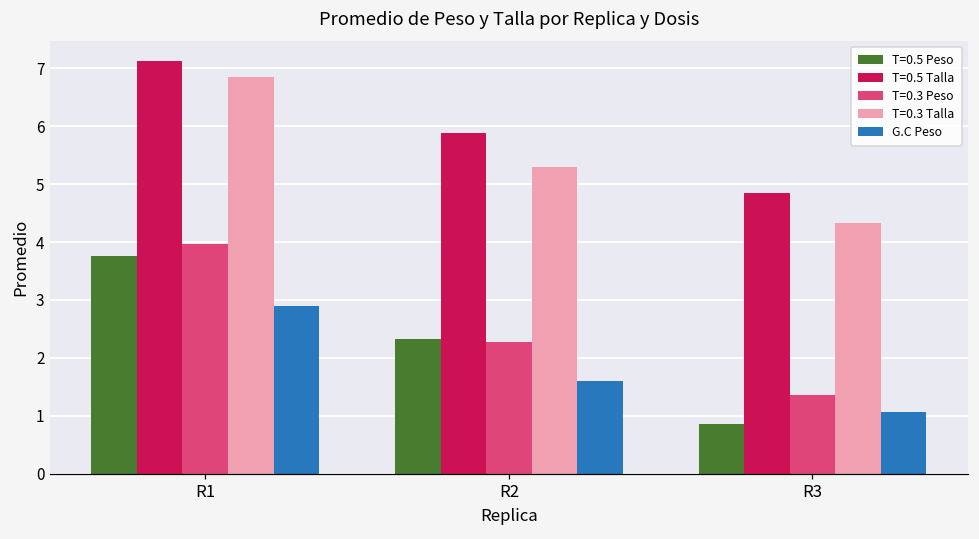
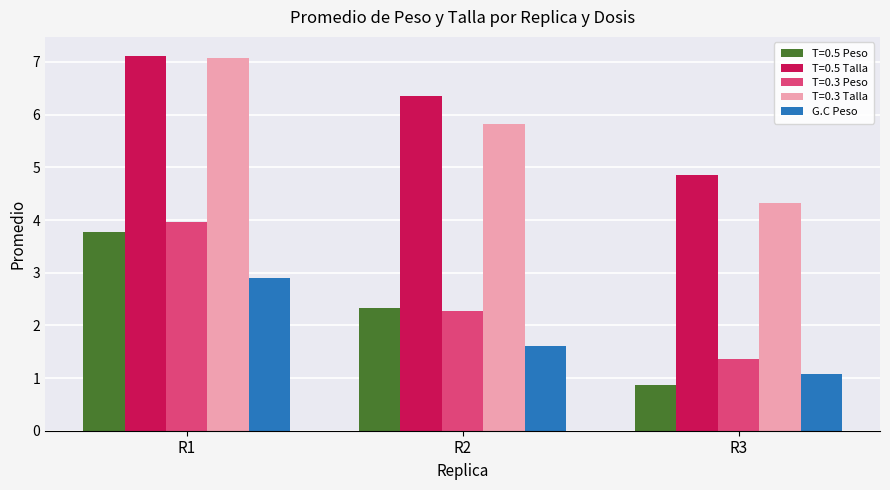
  {
    "T=0.5 Peso": {
      "R1": 3.8,
      "R2": 2.3,
      "R3": 0.9
    },
    "T=0.5 Talla": {
      "R1": 7.1,
-     "R2": 5.9,
+     "R2": 6.4,
      "R3": 4.9
    },
    "T=0.3 Peso": {
      "R1": 4.0,
      "R2": 2.3,
      "R3": 1.4
    },
    "T=0.3 Talla": {
-     "R1": 6.8,
-     "R2": 5.3,
+     "R1": 7.1,
+     "R2": 5.8,
      "R3": 4.3
    },
    "G.C Peso": {
      "R1": 2.9,
      "R2": 1.6,
      "R3": 1.1
    }
  }
